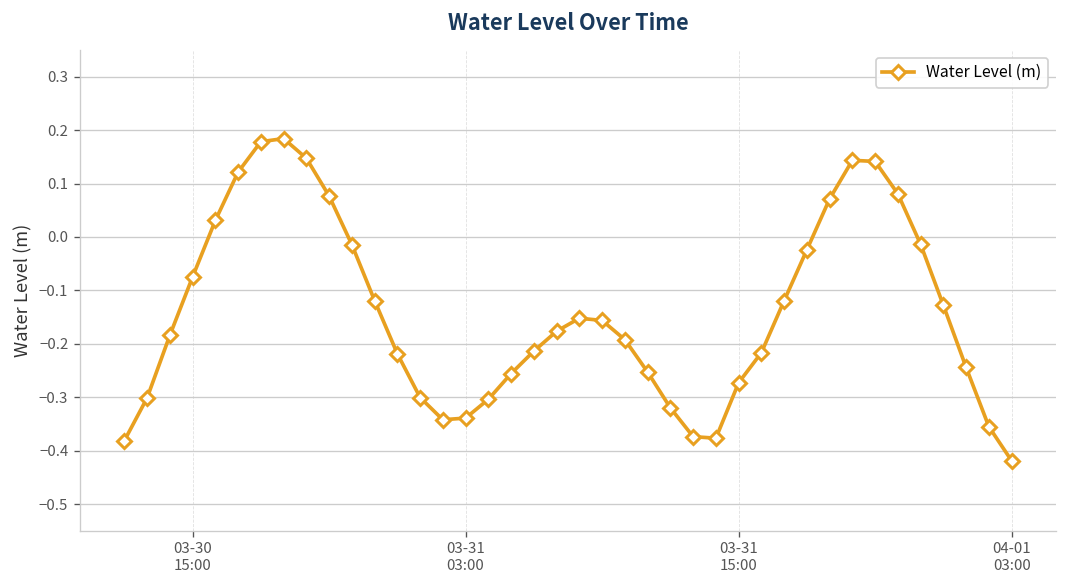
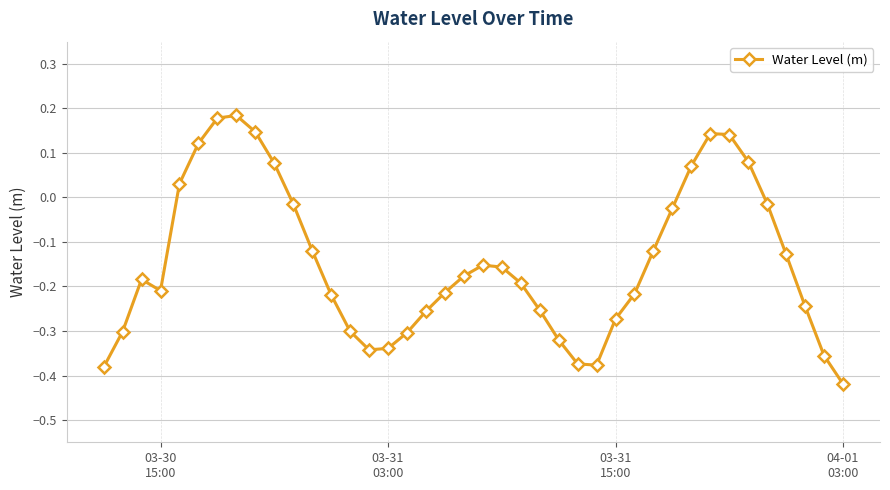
  {
-   "03-30 15:00": -0.07,
+   "03-30 15:00": -0.21,
    "03-31 03:00": -0.34,
    "03-31 15:00": -0.27,
    "04-01 03:00": -0.42
  }
